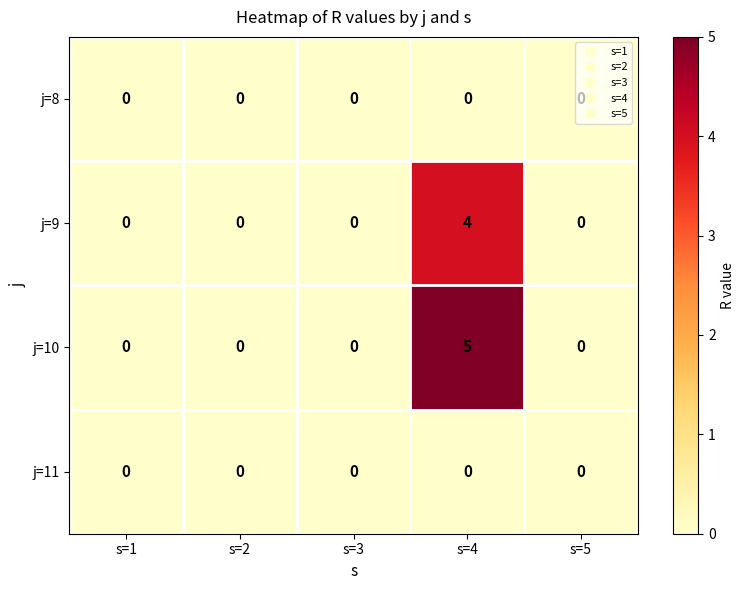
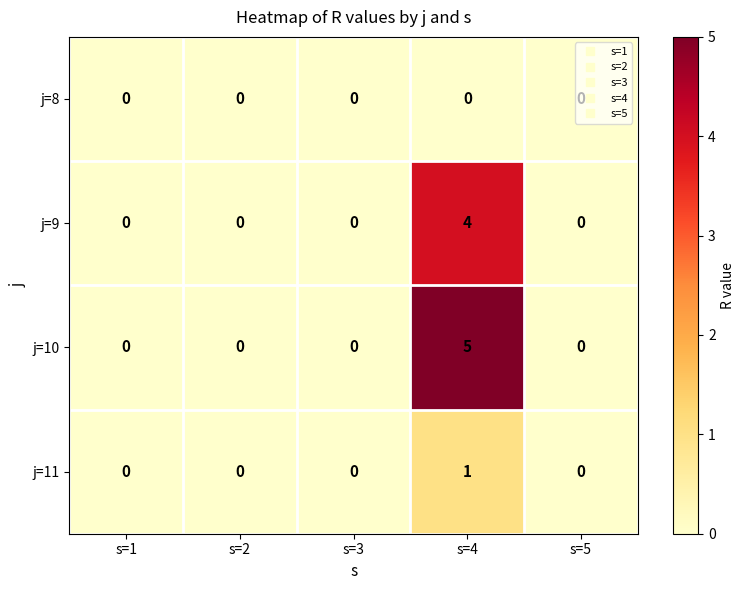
  {
    "j=8": {
      "s=1": 0,
      "s=2": 0,
      "s=3": 0,
      "s=4": 0
    },
    "j=9": {
      "s=1": 0,
      "s=2": 0,
      "s=3": 0,
      "s=4": 4,
      "s=5": 0
    },
    "j=10": {
      "s=1": 0,
      "s=2": 0,
      "s=3": 0,
      "s=4": 5,
      "s=5": 0
    },
    "j=11": {
      "s=1": 0,
      "s=2": 0,
      "s=3": 0,
-     "s=4": 0,
+     "s=4": 1,
      "s=5": 0
    }
  }
